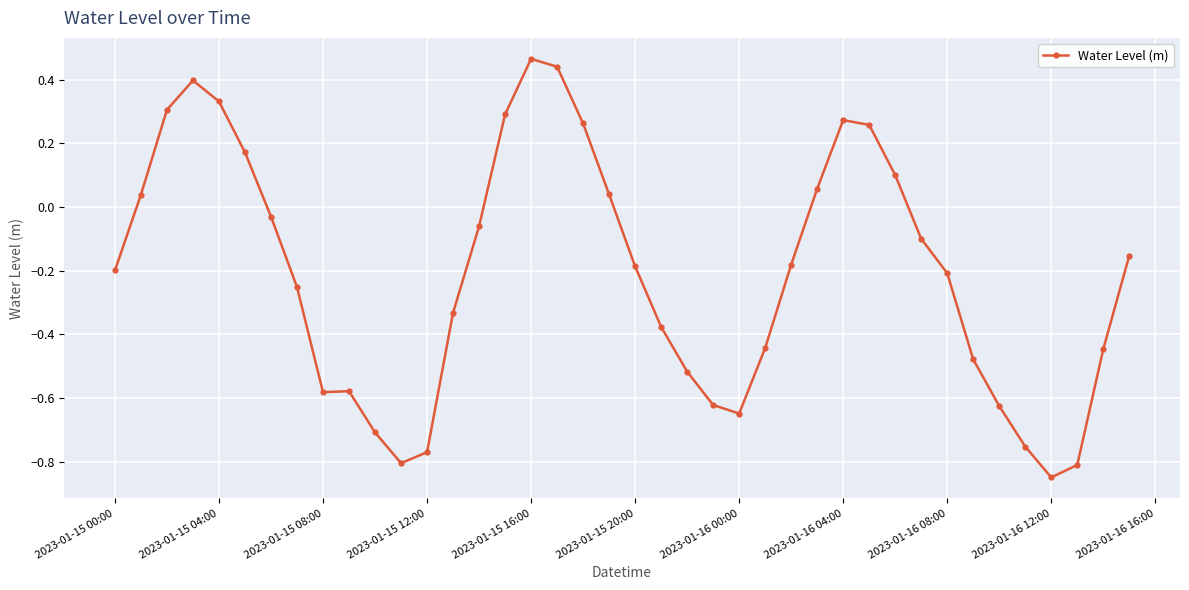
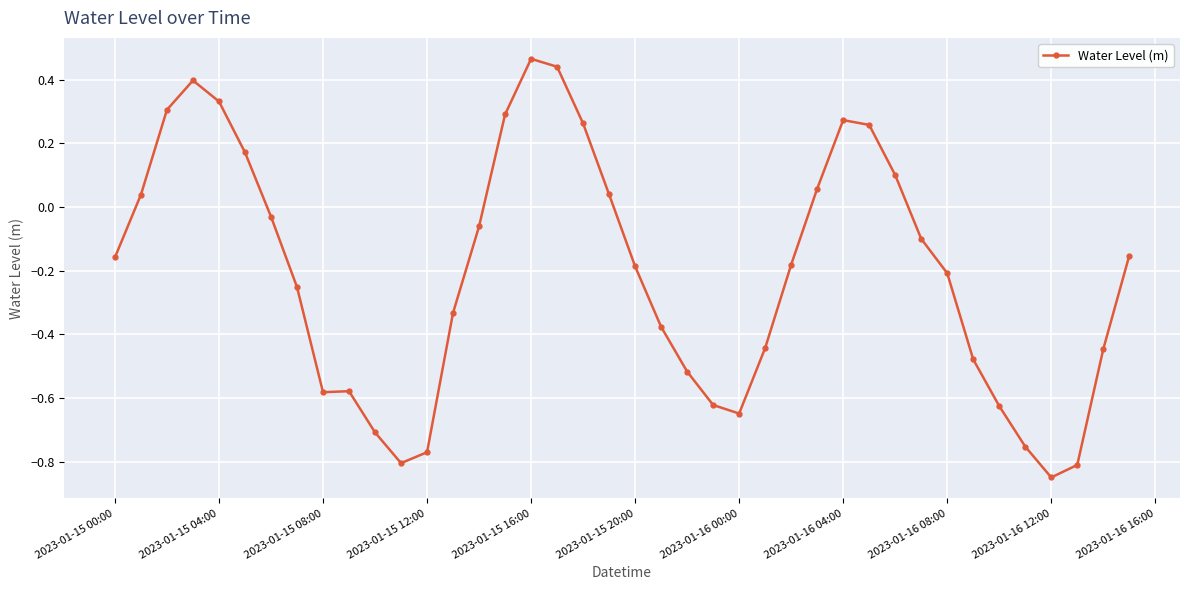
  {
-   "2023-01-15 00:00": -0.20,
+   "2023-01-15 00:00": -0.16,
    "2023-01-15 04:00": 0.33,
    "2023-01-15 08:00": -0.58,
    "2023-01-15 12:00": -0.77,
    "2023-01-15 16:00": 0.47,
    "2023-01-15 20:00": -0.19,
    "2023-01-16 00:00": -0.65,
    "2023-01-16 04:00": 0.27,
    "2023-01-16 08:00": -0.21,
    "2023-01-16 12:00": -0.85
  }
